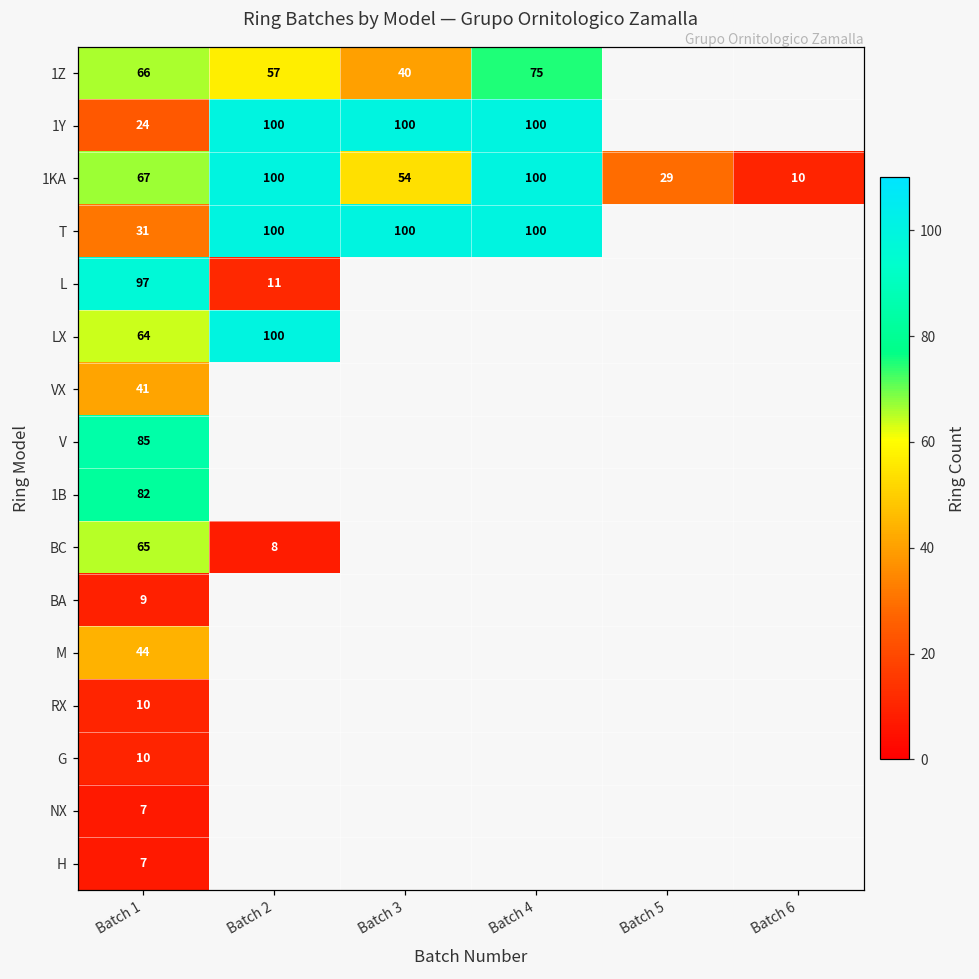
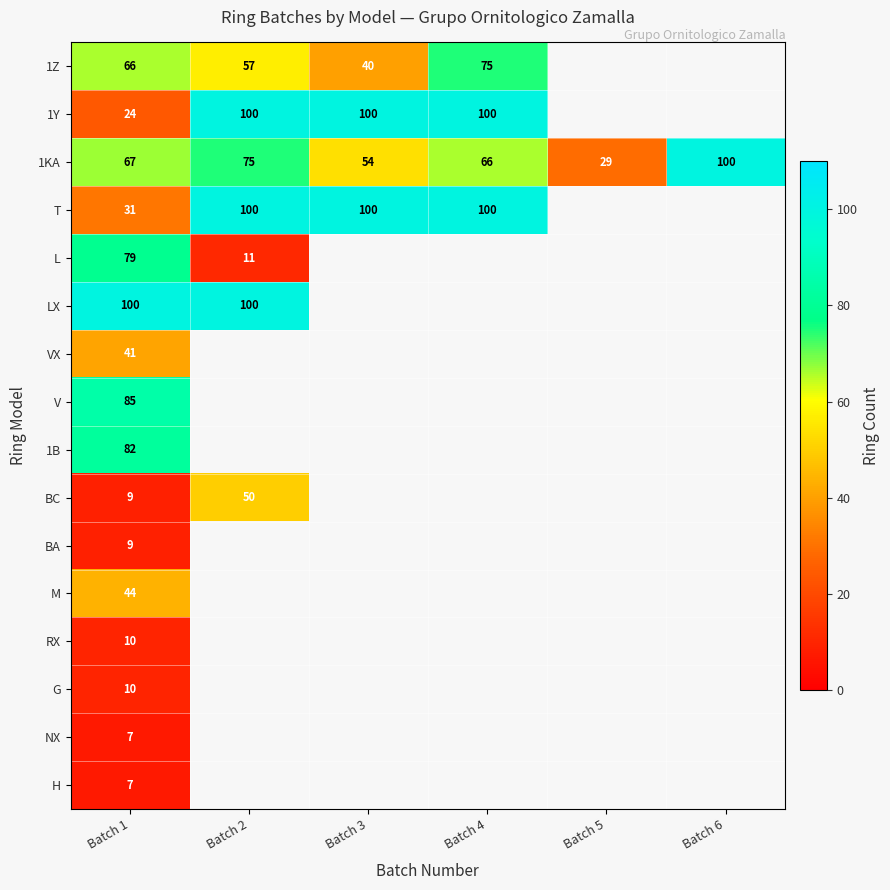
  {
    "1Z": {
      "Batch 1": 66,
      "Batch 2": 57,
      "Batch 3": 40,
      "Batch 4": 75
    },
    "1Y": {
      "Batch 1": 24,
      "Batch 2": 100,
      "Batch 3": 100,
      "Batch 4": 100
    },
    "1KA": {
      "Batch 1": 67,
-     "Batch 2": 100,
+     "Batch 2": 75,
      "Batch 3": 54,
-     "Batch 4": 100,
+     "Batch 4": 66,
      "Batch 5": 29,
-     "Batch 6": 10
+     "Batch 6": 100
    },
    "T": {
      "Batch 1": 31,
      "Batch 2": 100,
      "Batch 3": 100,
      "Batch 4": 100
    },
    "L": {
-     "Batch 1": 97,
+     "Batch 1": 79,
      "Batch 2": 11
    },
    "LX": {
-     "Batch 1": 64,
+     "Batch 1": 100,
      "Batch 2": 100
    },
    "VX": {
      "Batch 1": 41
    },
    "V": {
      "Batch 1": 85
    },
    "1B": {
      "Batch 1": 82
    },
    "BC": {
-     "Batch 1": 65,
-     "Batch 2": 8
+     "Batch 1": 9,
+     "Batch 2": 50
    },
    "BA": {
      "Batch 1": 9
    },
    "M": {
      "Batch 1": 44
    },
    "RX": {
      "Batch 1": 10
    },
    "G": {
      "Batch 1": 10
    },
    "NX": {
      "Batch 1": 7
    },
    "H": {
      "Batch 1": 7
    }
  }
